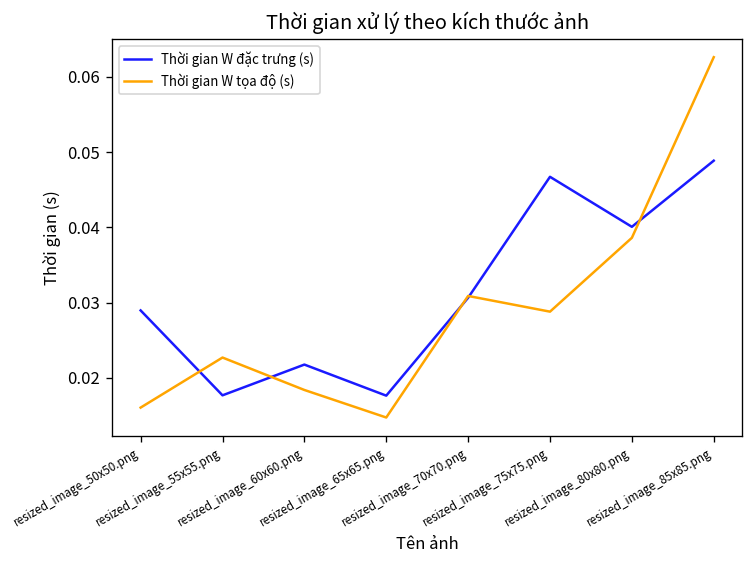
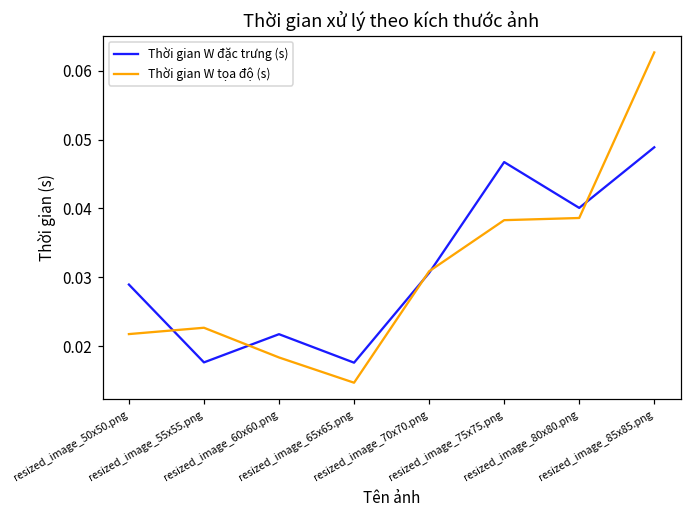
  {
    "Thời gian W đặc trưng (s)": {
      "resized_image_50x50.png": 0.029,
      "resized_image_55x55.png": 0.018,
      "resized_image_60x60.png": 0.022,
      "resized_image_65x65.png": 0.018,
      "resized_image_75x75.png": 0.047,
      "resized_image_80x80.png": 0.040,
      "resized_image_85x85.png": 0.049
    },
    "Thời gian W tọa độ (s)": {
-     "resized_image_50x50.png": 0.016,
+     "resized_image_50x50.png": 0.022,
      "resized_image_55x55.png": 0.023,
      "resized_image_60x60.png": 0.018,
      "resized_image_65x65.png": 0.015,
-     "resized_image_75x75.png": 0.029,
+     "resized_image_75x75.png": 0.038,
      "resized_image_80x80.png": 0.039,
      "resized_image_85x85.png": 0.063
    }
  }
